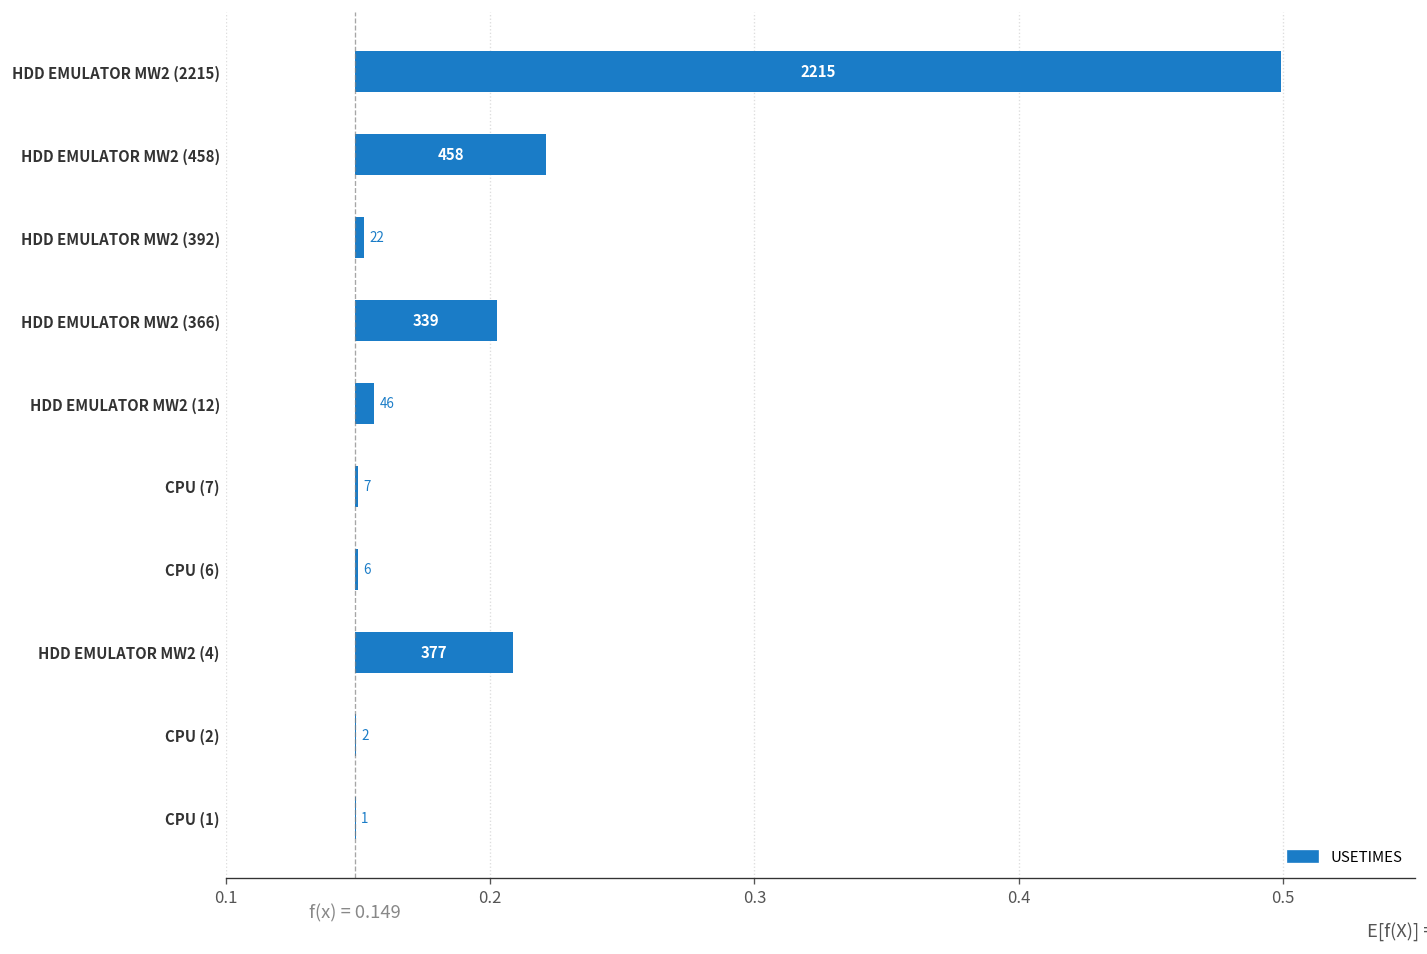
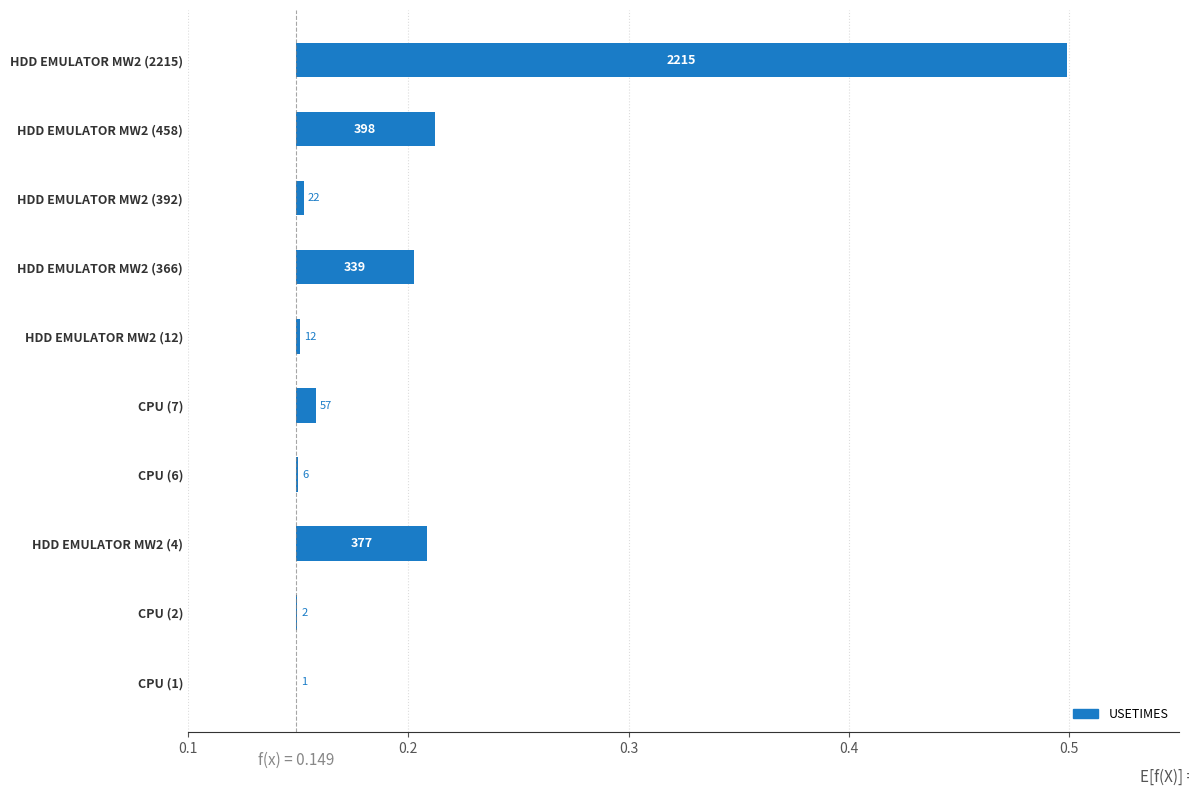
  {
-   "HDD EMULATOR MW2 (458)": 458,
-   "HDD EMULATOR MW2 (12)": 46,
-   "CPU (7)": 7
+   "HDD EMULATOR MW2 (458)": 398,
+   "HDD EMULATOR MW2 (12)": 12,
+   "CPU (7)": 57
  }
